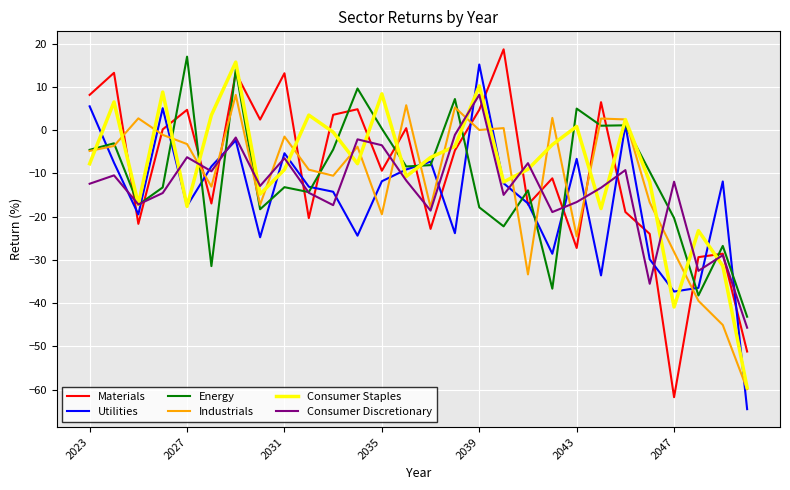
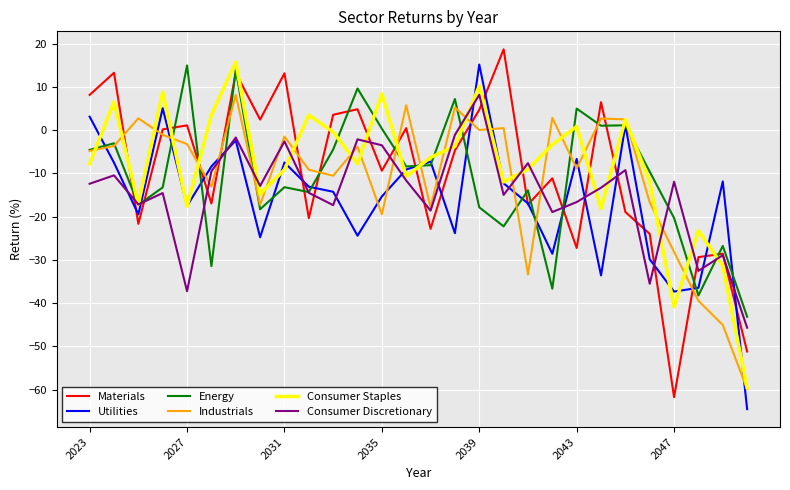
  {
    "Materials": {
      "2023": 8,
-     "2027": 5,
+     "2027": 1,
      "2031": 13,
      "2035": -9,
      "2039": 5,
      "2043": -27,
      "2047": -62
    },
    "Utilities": {
-     "2023": 6,
-     "2031": -5,
-     "2035": -12,
+     "2023": 3,
+     "2031": -7,
+     "2035": -15,
      "2039": 15,
      "2043": -7,
      "2047": -37
    },
    "Energy": {
-     "2027": 17,
+     "2027": 15,
      "2031": -13,
      "2035": 0,
      "2039": -18,
      "2043": 5,
      "2047": -20
    },
    "Industrials": {
      "2027": -3,
      "2031": -1,
      "2035": -19,
      "2039": 0,
-     "2043": -25,
+     "2043": -9,
      "2047": -28
    },
    "Consumer Staples": {
      "2023": -8,
      "2031": -9,
      "2035": 8,
      "2039": 10,
      "2043": 1,
      "2047": -41
    },
    "Consumer Discretionary": {
      "2023": -12,
-     "2027": -6,
-     "2031": -6,
+     "2027": -37,
+     "2031": -3,
      "2035": -3,
      "2039": 8,
      "2043": -17,
      "2047": -12
    }
  }
